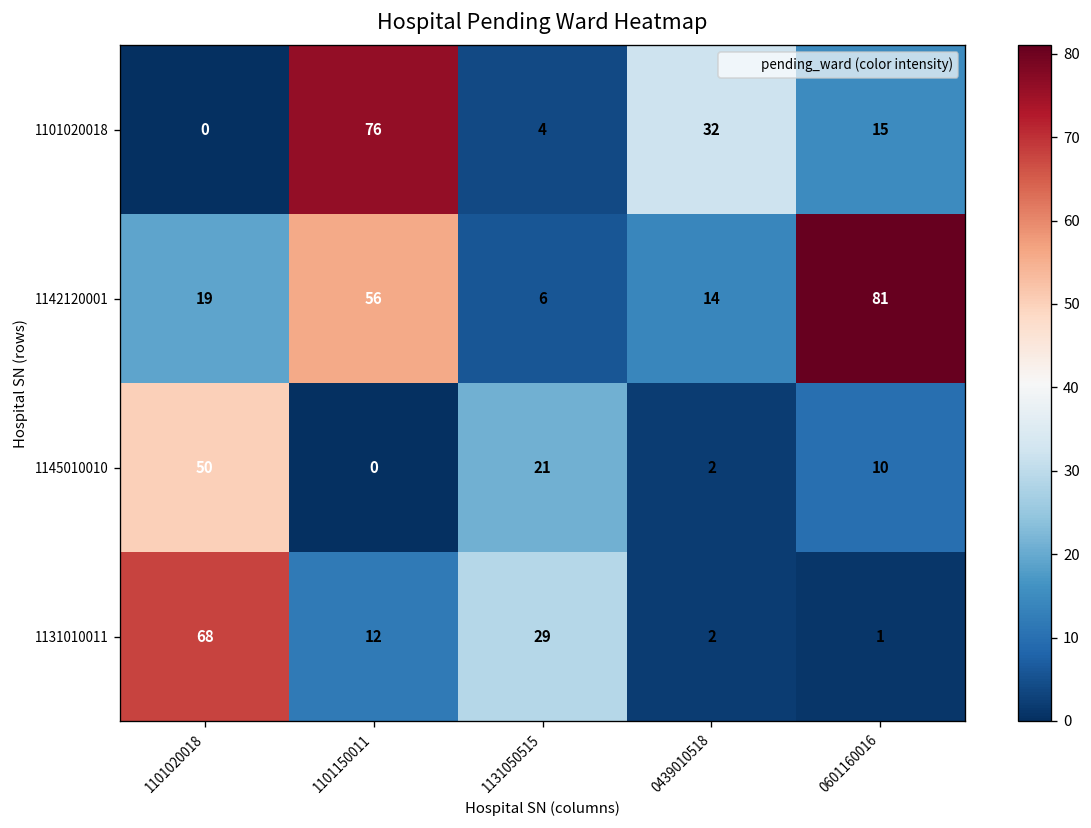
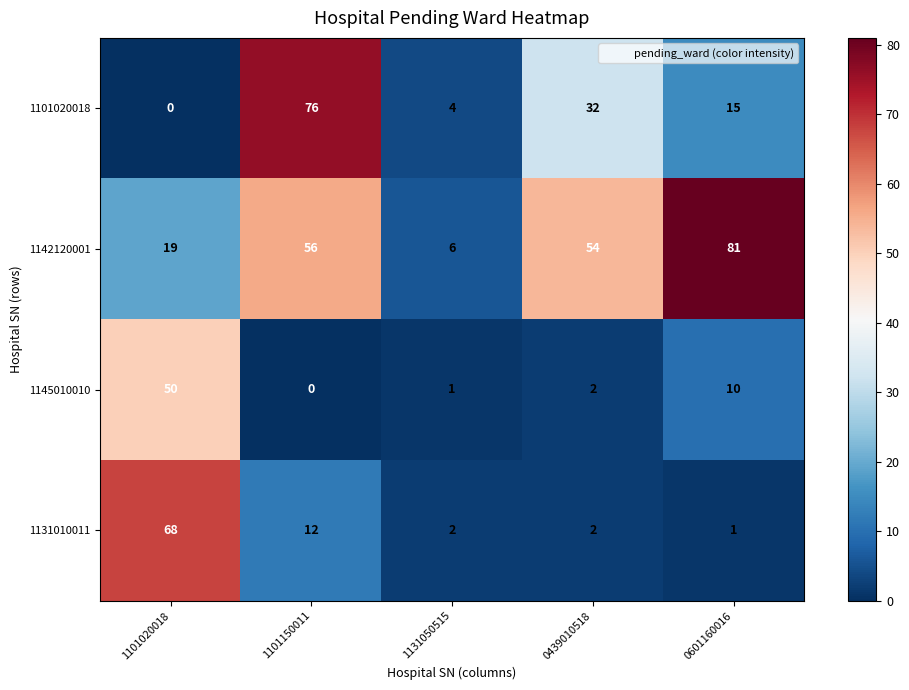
  {
    "1101020018": {
      "1101020018": 0,
      "1101150011": 76,
      "1131050515": 4,
      "0439010518": 32,
      "0601160016": 15
    },
    "1142120001": {
      "1101020018": 19,
      "1101150011": 56,
      "1131050515": 6,
-     "0439010518": 14,
+     "0439010518": 54,
      "0601160016": 81
    },
    "1145010010": {
      "1101020018": 50,
      "1101150011": 0,
-     "1131050515": 21,
+     "1131050515": 1,
      "0439010518": 2,
      "0601160016": 10
    },
    "1131010011": {
      "1101020018": 68,
      "1101150011": 12,
-     "1131050515": 29,
+     "1131050515": 2,
      "0439010518": 2,
      "0601160016": 1
    }
  }
